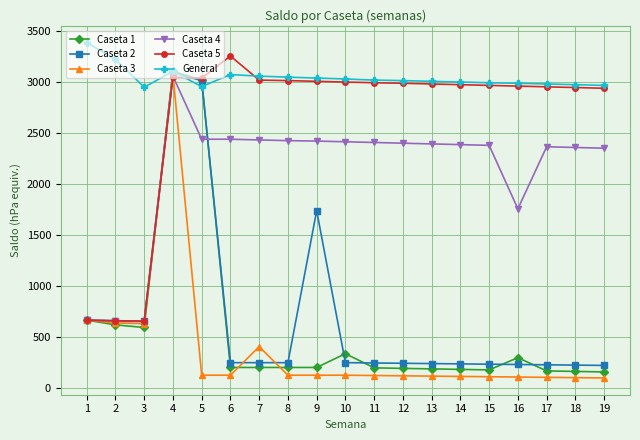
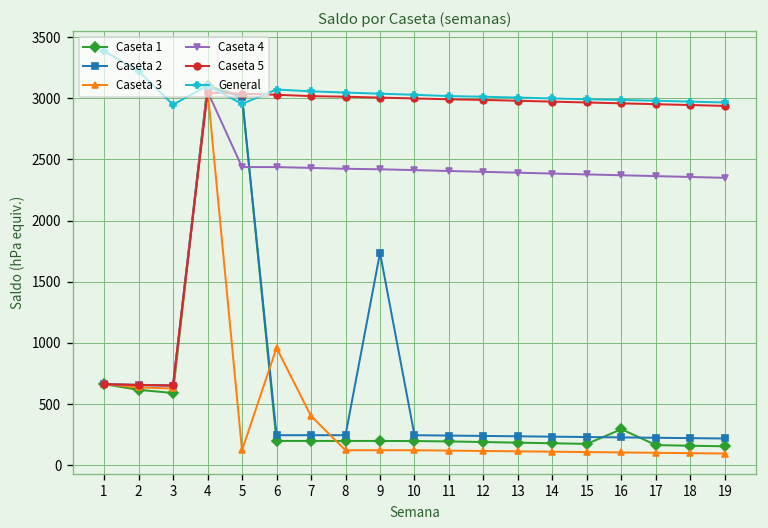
  {
    "Caseta 1": {
      "3": 590,
      "6": 200,
      "7": 200,
      "8": 200,
      "9": 200,
-     "10": 330,
+     "10": 200,
      "11": 200,
      "12": 190,
      "13": 190,
      "14": 180,
      "15": 180,
      "16": 300,
      "17": 170,
      "18": 160,
      "19": 160
    },
    "Caseta 2": {
      "6": 250,
      "7": 250,
      "8": 250,
      "9": 1740,
      "10": 250,
      "11": 240,
      "12": 240,
      "13": 240,
      "14": 230,
      "15": 230,
      "16": 230,
      "17": 230,
      "18": 220,
      "19": 220
    },
    "Caseta 3": {
      "5": 120,
-     "6": 120,
+     "6": 960,
      "7": 400,
      "8": 120,
      "9": 120,
      "10": 120,
      "11": 120,
      "12": 120,
      "13": 110,
      "14": 110,
      "15": 110,
      "16": 110,
      "17": 100,
      "18": 100,
      "19": 100
    },
    "Caseta 4": {
      "5": 2440,
      "6": 2440,
      "7": 2430,
      "8": 2420,
      "9": 2420,
      "10": 2410,
      "11": 2410,
      "12": 2400,
      "13": 2390,
      "14": 2390,
      "15": 2380,
-     "16": 1760,
+     "16": 2370,
      "17": 2360,
      "18": 2360,
      "19": 2350
    },
    "Caseta 5": {
-     "6": 3250,
+     "6": 3030,
      "7": 3020,
      "8": 3010,
      "9": 3010,
      "10": 3000,
      "11": 2990,
      "12": 2990,
      "13": 2980,
      "14": 2970,
      "15": 2970,
      "16": 2960,
      "17": 2950,
      "18": 2950,
      "19": 2940
    },
    "General": {
      "3": 2950,
      "5": 2950,
      "6": 3070,
      "7": 3060,
      "8": 3050,
      "9": 3040,
      "10": 3030,
      "11": 3020,
      "12": 3010,
      "13": 3010,
      "14": 3000,
      "15": 2990,
      "16": 2990,
      "17": 2980,
      "18": 2970,
      "19": 2970
    }
  }
